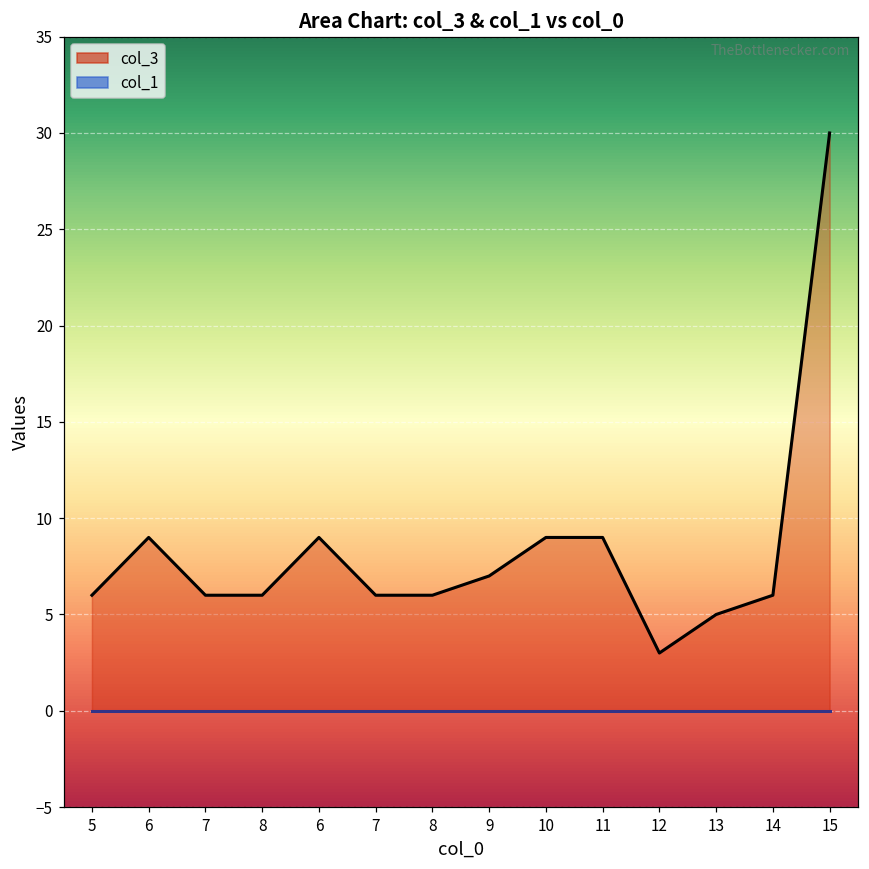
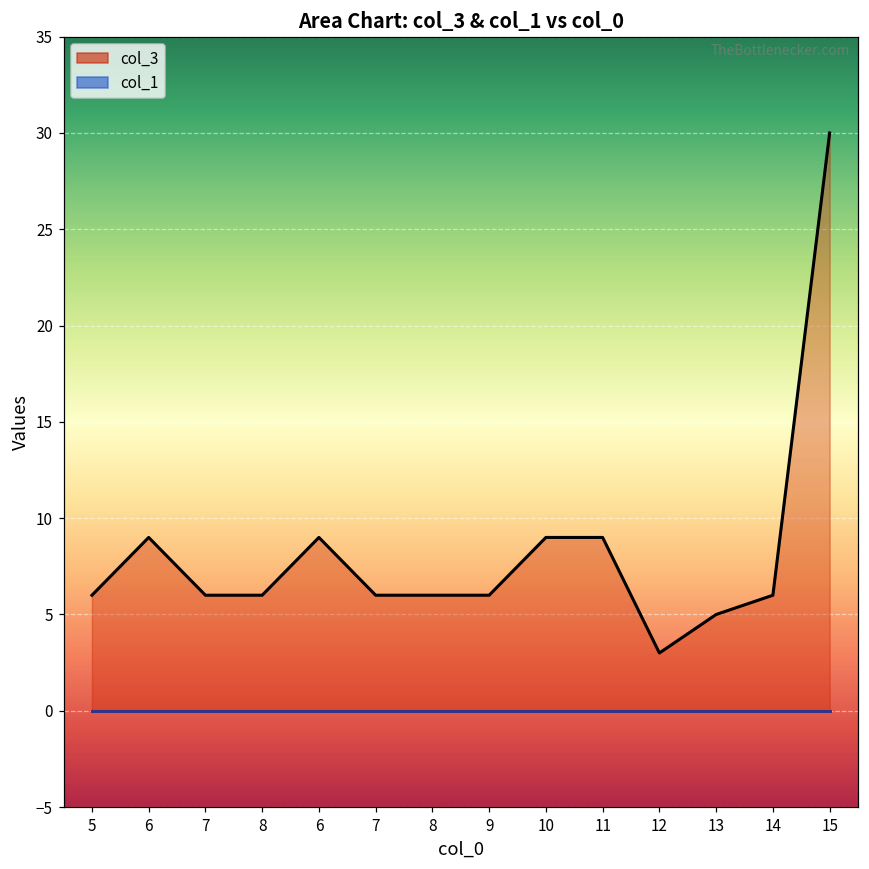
  {
    "col_3": {
      "5": 6,
-     "9": 7,
+     "9": 6,
      "10": 9,
      "11": 9,
      "12": 3,
      "13": 5,
      "14": 6,
      "15": 30
    },
    "col_1": {
      "5": 0,
      "9": 0,
      "10": 0,
      "11": 0,
      "12": 0,
      "13": 0,
      "14": 0,
      "15": 0
    }
  }
